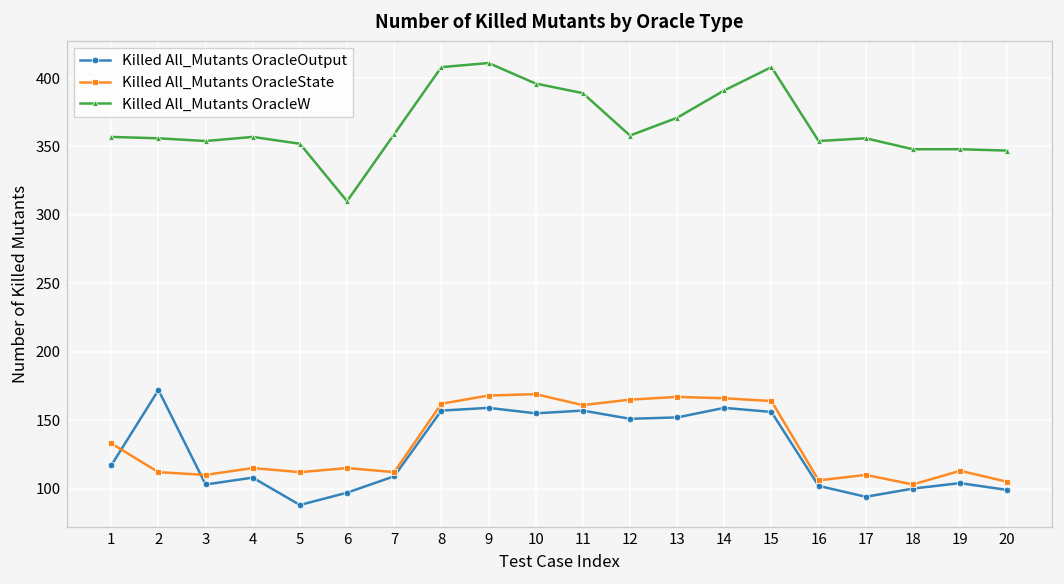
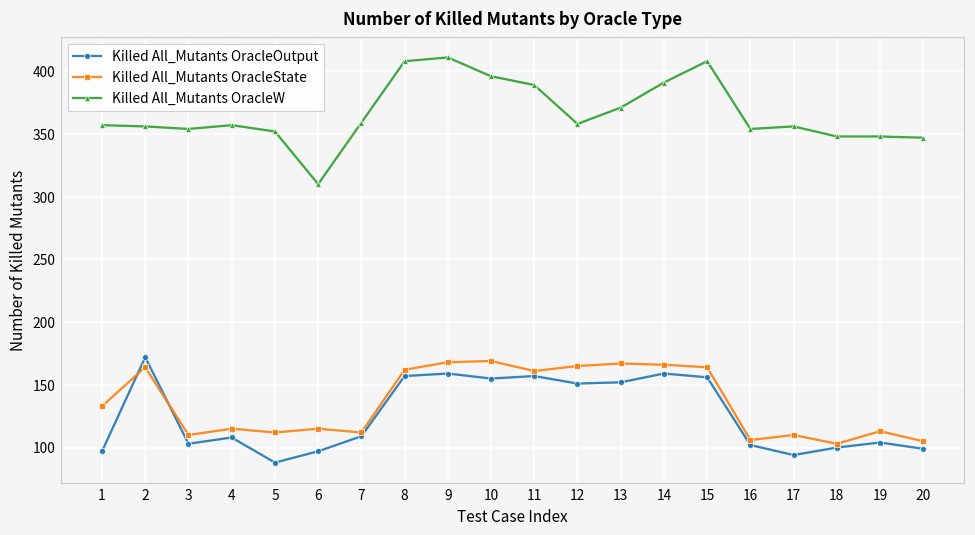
  {
    "Killed All_Mutants OracleOutput": {
-     "1": 117,
+     "1": 97,
      "2": 172,
      "3": 103,
      "4": 108,
      "5": 88,
      "6": 97,
      "7": 109,
      "8": 157,
      "9": 159,
      "10": 155,
      "11": 157,
      "12": 151,
      "13": 152,
      "14": 159,
      "15": 156,
      "16": 102,
      "17": 94,
      "18": 100,
      "19": 104,
      "20": 99
    },
    "Killed All_Mutants OracleState": {
      "1": 133,
-     "2": 112,
+     "2": 164,
      "3": 110,
      "4": 115,
      "5": 112,
      "6": 115,
      "7": 112,
      "8": 162,
      "9": 168,
      "10": 169,
      "11": 161,
      "12": 165,
      "13": 167,
      "14": 166,
      "15": 164,
      "16": 106,
      "17": 110,
      "18": 103,
      "19": 113,
      "20": 105
    },
    "Killed All_Mutants OracleW": {
      "1": 357,
      "2": 356,
      "3": 354,
      "4": 357,
      "5": 352,
      "6": 310,
      "7": 359,
      "8": 408,
      "9": 411,
      "10": 396,
      "11": 389,
      "12": 358,
      "13": 371,
      "14": 391,
      "15": 408,
      "16": 354,
      "17": 356,
      "18": 348,
      "19": 348,
      "20": 347
    }
  }
